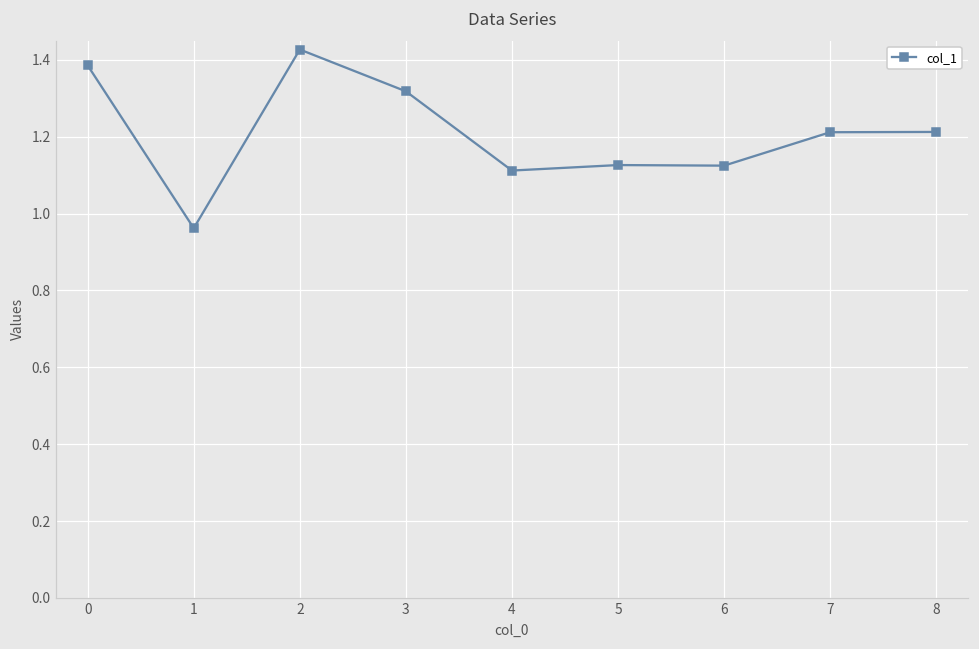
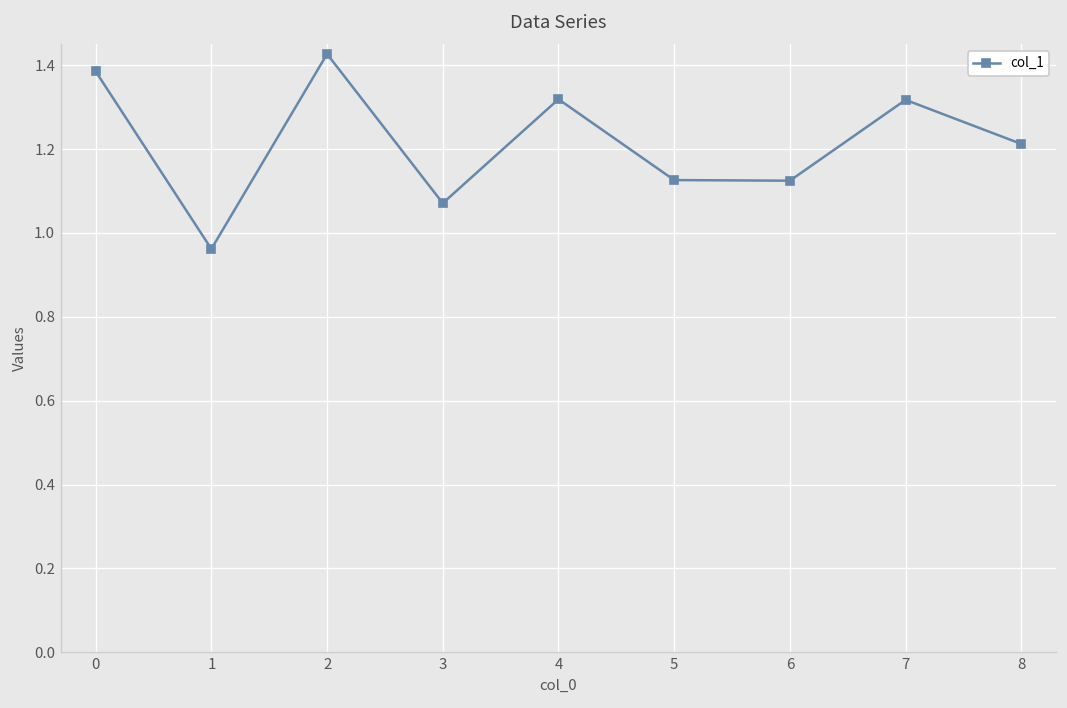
  {
    "0": 1.39,
    "1": 0.96,
    "2": 1.43,
-   "3": 1.32,
-   "4": 1.11,
+   "3": 1.07,
+   "4": 1.32,
    "5": 1.13,
    "6": 1.12,
-   "7": 1.21,
+   "7": 1.32,
    "8": 1.21
  }
